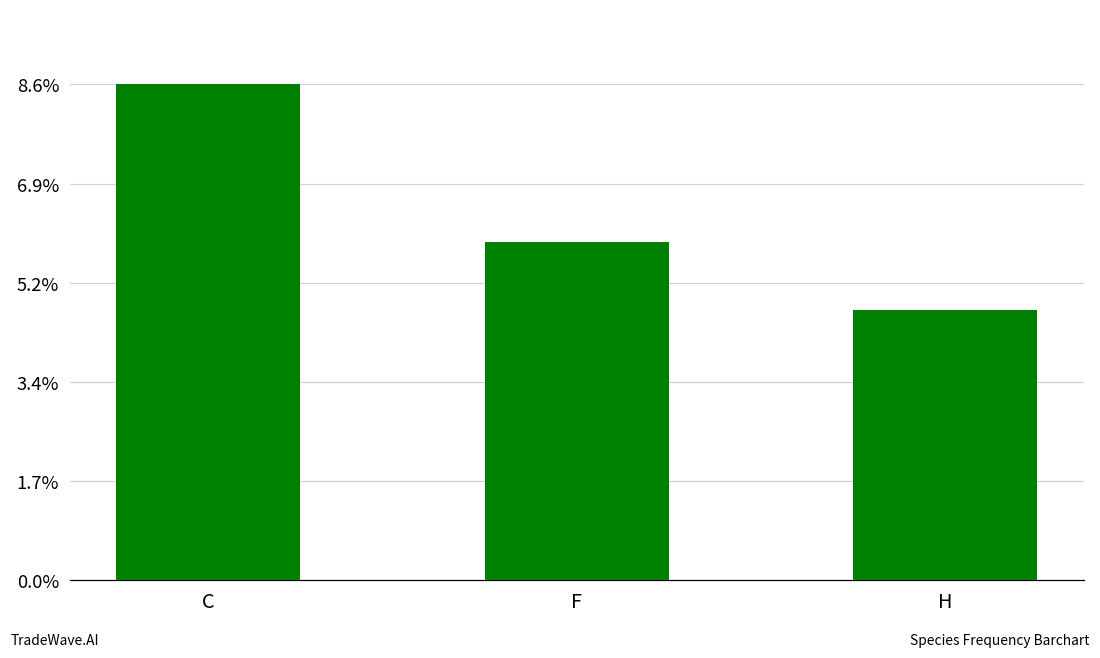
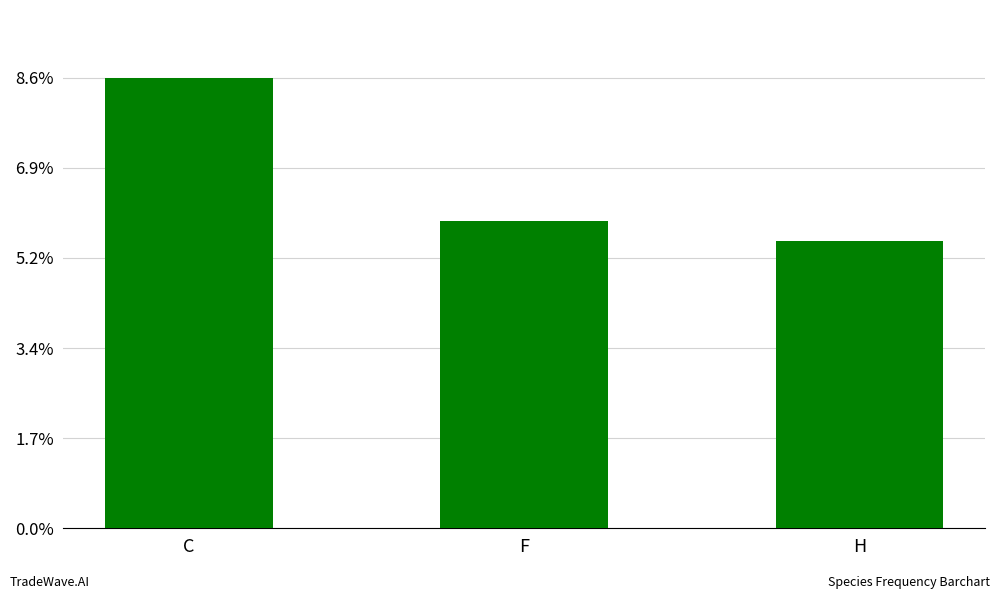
  {
    "C": "8.6%",
    "F": "5.9%",
-   "H": "4.7%"
+   "H": "5.5%"
  }
